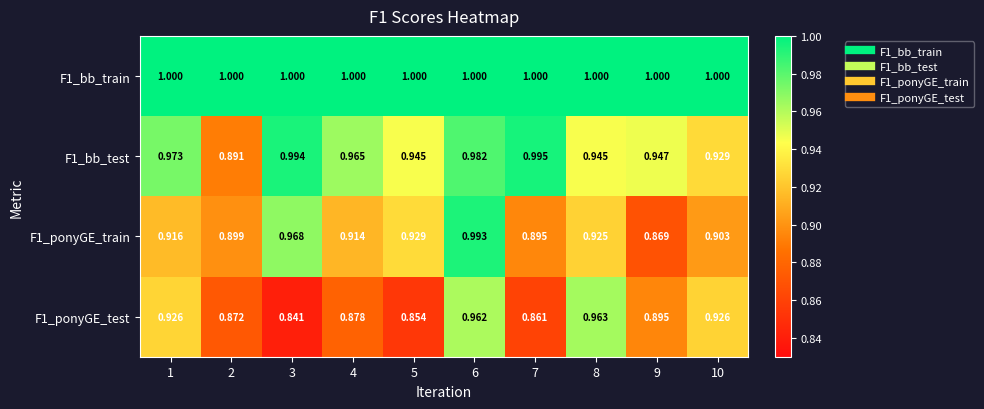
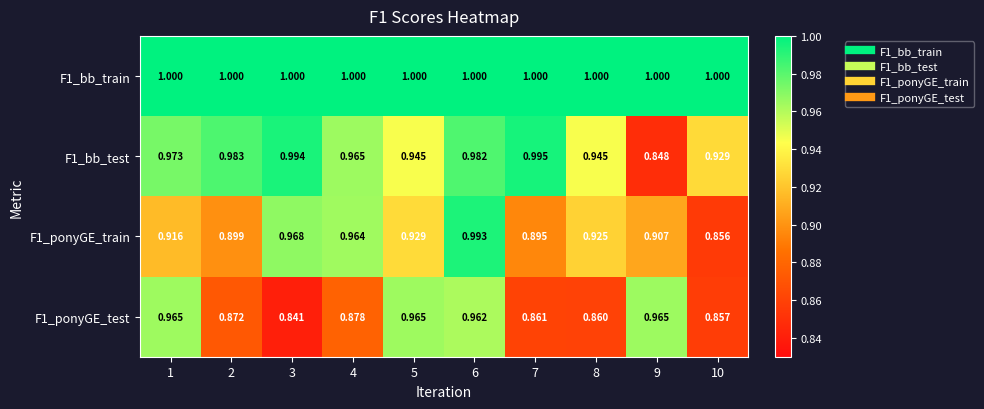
  {
    "F1_bb_train": {
      "1": 1.000,
      "2": 1.000,
      "3": 1.000,
      "4": 1.000,
      "5": 1.000,
      "6": 1.000,
      "7": 1.000,
      "8": 1.000,
      "9": 1.000,
      "10": 1.000
    },
    "F1_bb_test": {
      "1": 0.973,
-     "2": 0.891,
+     "2": 0.983,
      "3": 0.994,
      "4": 0.965,
      "5": 0.945,
      "6": 0.982,
      "7": 0.995,
      "8": 0.945,
-     "9": 0.947,
+     "9": 0.848,
      "10": 0.929
    },
    "F1_ponyGE_train": {
      "1": 0.916,
      "2": 0.899,
      "3": 0.968,
-     "4": 0.914,
+     "4": 0.964,
      "5": 0.929,
      "6": 0.993,
      "7": 0.895,
      "8": 0.925,
-     "9": 0.869,
-     "10": 0.903
+     "9": 0.907,
+     "10": 0.856
    },
    "F1_ponyGE_test": {
-     "1": 0.926,
+     "1": 0.965,
      "2": 0.872,
      "3": 0.841,
      "4": 0.878,
-     "5": 0.854,
+     "5": 0.965,
      "6": 0.962,
      "7": 0.861,
-     "8": 0.963,
-     "9": 0.895,
-     "10": 0.926
+     "8": 0.860,
+     "9": 0.965,
+     "10": 0.857
    }
  }
